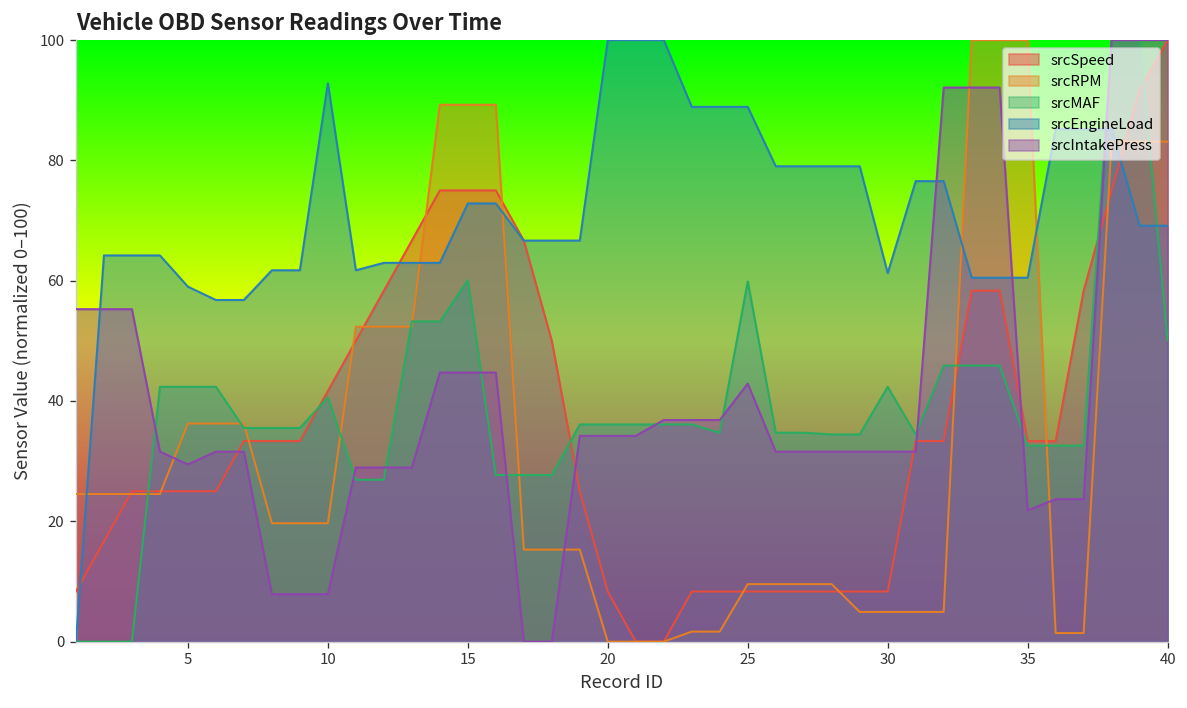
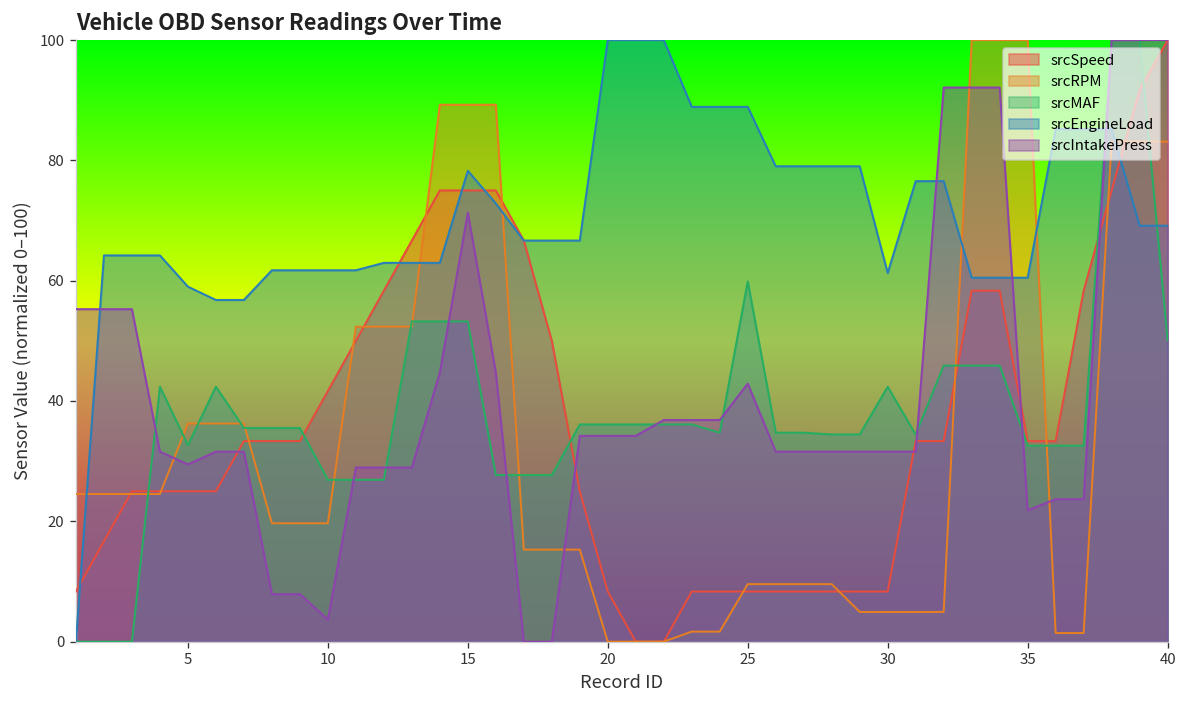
  {
    "srcMAF": {
-     "5": 42,
-     "10": 41,
-     "15": 60,
+     "5": 33,
+     "10": 27,
+     "15": 53,
      "20": 36,
      "25": 60,
      "30": 42,
      "35": 33,
      "40": 50
    },
    "srcEngineLoad": {
      "5": 59,
-     "10": 93,
-     "15": 73,
+     "10": 62,
+     "15": 78,
      "20": 100,
      "25": 89,
      "30": 61,
      "35": 60,
      "40": 69
    },
    "srcIntakePress": {
      "5": 29,
-     "10": 8,
-     "15": 45,
+     "10": 4,
+     "15": 71,
      "20": 34,
      "25": 43,
      "30": 32,
      "35": 22
    }
  }
